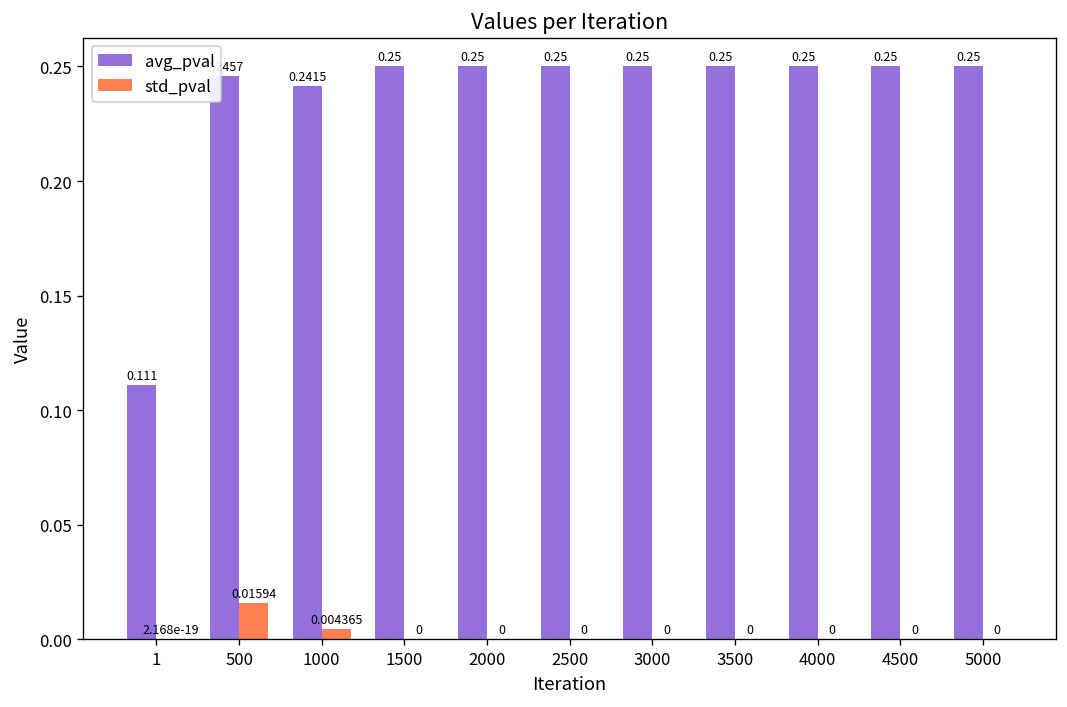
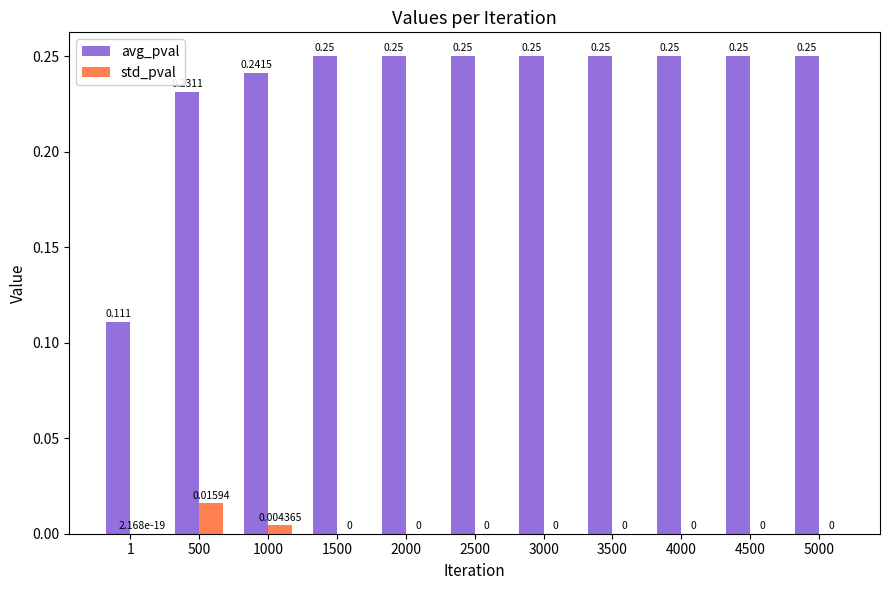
  {
    "avg_pval": {
-     "500": "0.246"
+     "500": "0.231"
    },
    "std_pval": {
      "1": "2.168e-19",
      "500": "0.01594",
      "1000": "0.004365",
      "1500": "0",
      "2000": "0",
      "2500": "0",
      "3000": "0",
      "3500": "0",
      "4000": "0",
      "4500": "0",
      "5000": "0"
    }
  }
